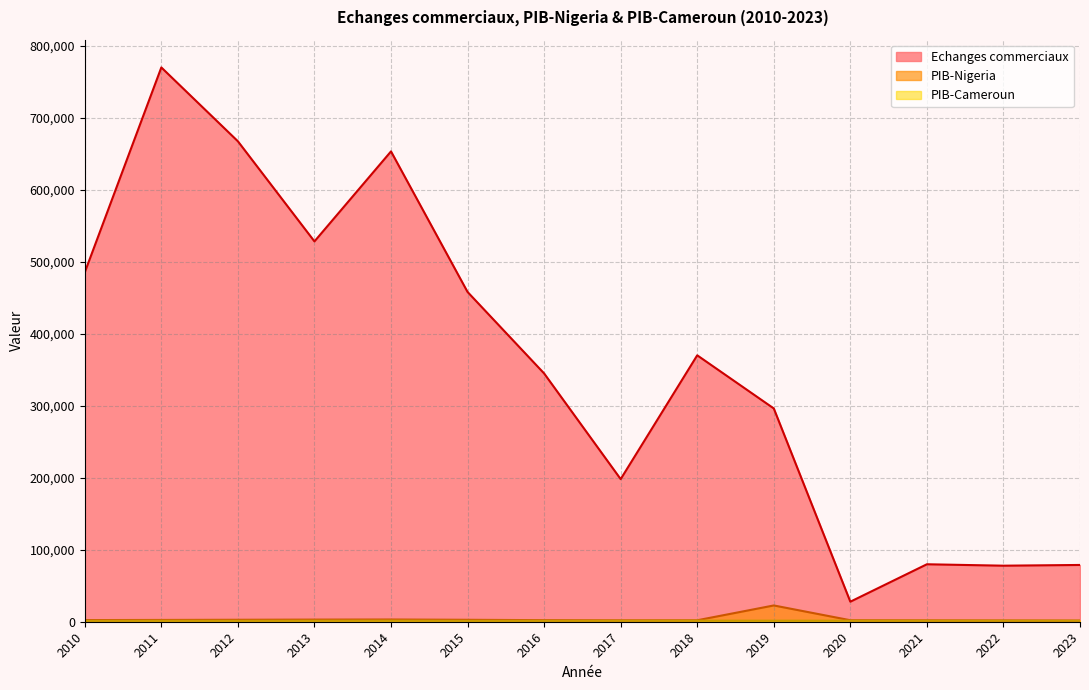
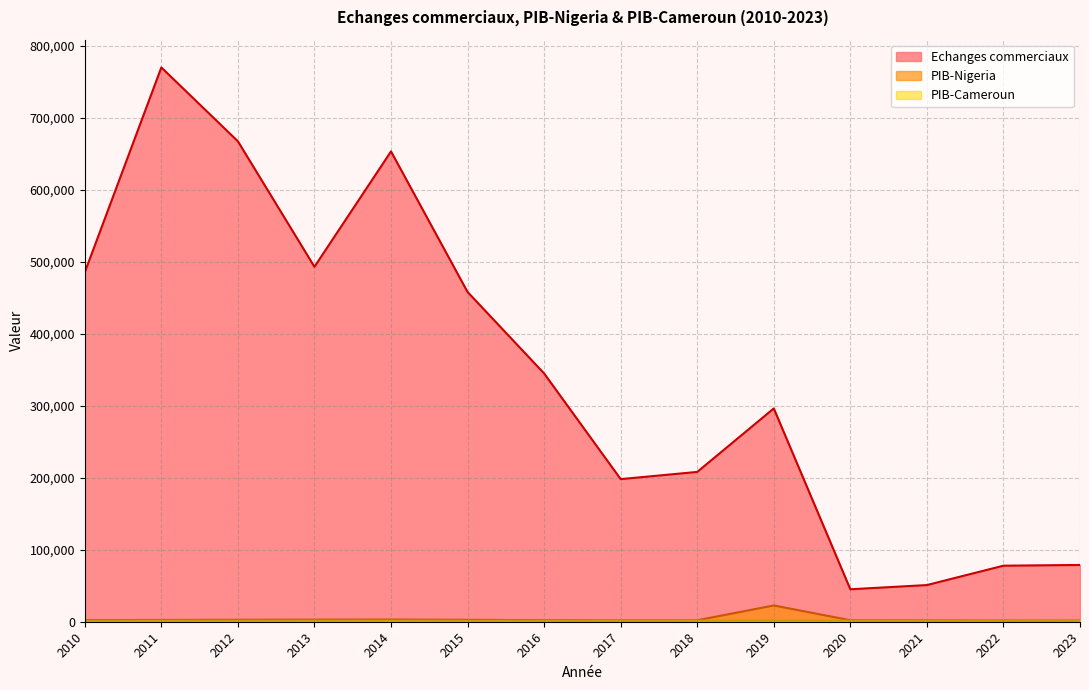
  {
    "Echanges commerciaux": {
      "2010": "490,000",
      "2011": "770,000",
      "2012": "670,000",
-     "2013": "530,000",
+     "2013": "490,000",
      "2014": "650,000",
      "2015": "460,000",
      "2016": "350,000",
      "2017": "200,000",
-     "2018": "370,000",
+     "2018": "210,000",
      "2019": "300,000",
-     "2020": "30,000",
-     "2021": "80,000",
+     "2020": "50,000",
+     "2021": "50,000",
      "2022": "80,000",
      "2023": "80,000"
    },
    "PIB-Nigeria": {
      "2019": "20,000"
    },
    "PIB-Cameroun": {
      "2019": "0"
    }
  }
